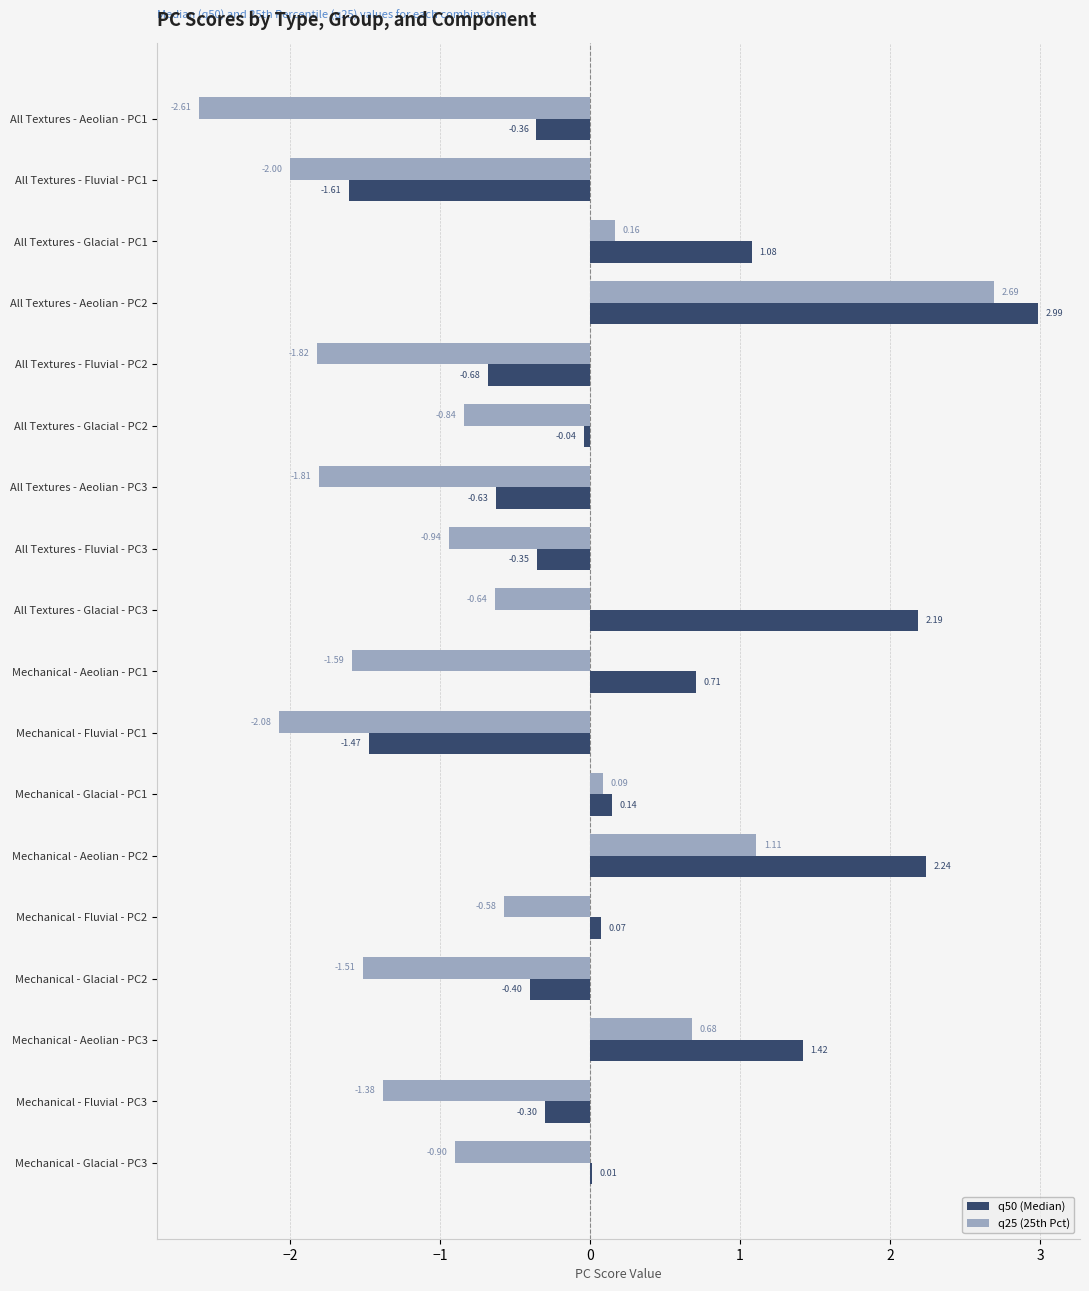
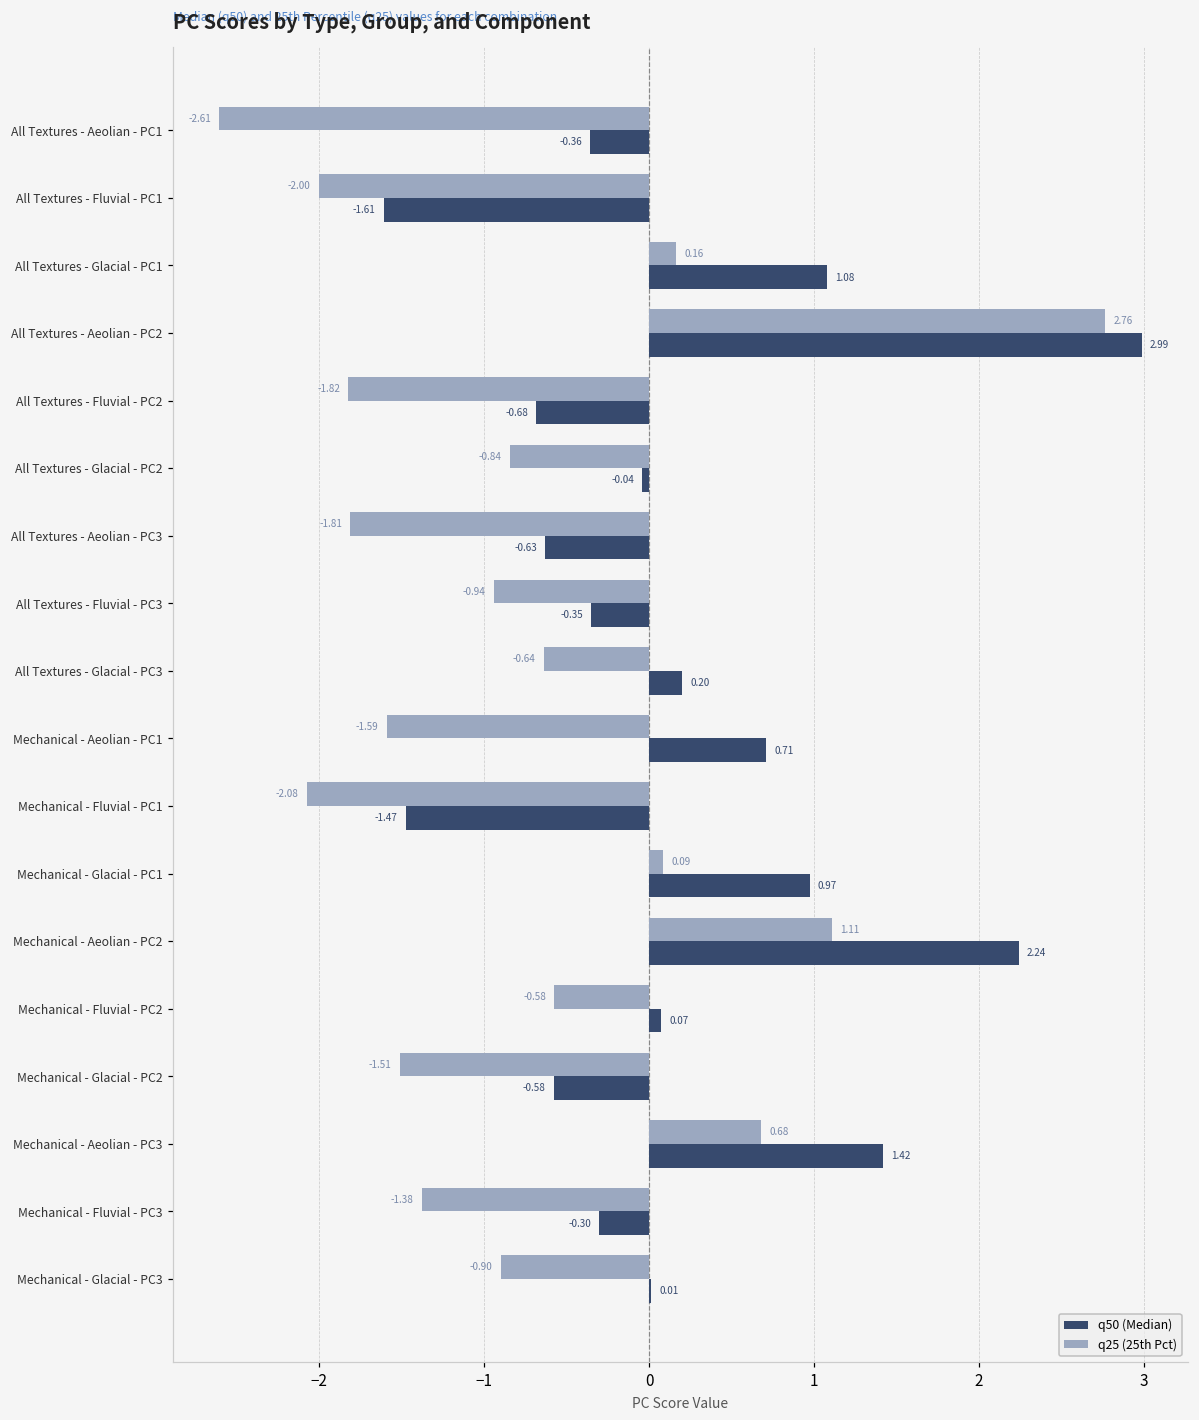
  {
    "q50 (Median)": {
      "All Textures - Aeolian - PC1": -0.36,
      "All Textures - Fluvial - PC1": -1.61,
      "All Textures - Glacial - PC1": 1.08,
      "All Textures - Aeolian - PC2": 2.99,
      "All Textures - Fluvial - PC2": -0.68,
      "All Textures - Glacial - PC2": -0.04,
      "All Textures - Aeolian - PC3": -0.63,
      "All Textures - Fluvial - PC3": -0.35,
-     "All Textures - Glacial - PC3": 2.19,
+     "All Textures - Glacial - PC3": 0.20,
      "Mechanical - Aeolian - PC1": 0.71,
      "Mechanical - Fluvial - PC1": -1.47,
-     "Mechanical - Glacial - PC1": 0.14,
+     "Mechanical - Glacial - PC1": 0.97,
      "Mechanical - Aeolian - PC2": 2.24,
      "Mechanical - Fluvial - PC2": 0.07,
-     "Mechanical - Glacial - PC2": -0.40,
+     "Mechanical - Glacial - PC2": -0.58,
      "Mechanical - Aeolian - PC3": 1.42,
      "Mechanical - Fluvial - PC3": -0.30,
      "Mechanical - Glacial - PC3": 0.01
    },
    "q25 (25th Pct)": {
      "All Textures - Aeolian - PC1": -2.61,
      "All Textures - Fluvial - PC1": -2.00,
      "All Textures - Glacial - PC1": 0.16,
-     "All Textures - Aeolian - PC2": 2.69,
+     "All Textures - Aeolian - PC2": 2.76,
      "All Textures - Fluvial - PC2": -1.82,
      "All Textures - Glacial - PC2": -0.84,
      "All Textures - Aeolian - PC3": -1.81,
      "All Textures - Fluvial - PC3": -0.94,
      "All Textures - Glacial - PC3": -0.64,
      "Mechanical - Aeolian - PC1": -1.59,
      "Mechanical - Fluvial - PC1": -2.08,
      "Mechanical - Glacial - PC1": 0.09,
      "Mechanical - Aeolian - PC2": 1.11,
      "Mechanical - Fluvial - PC2": -0.58,
      "Mechanical - Glacial - PC2": -1.51,
      "Mechanical - Aeolian - PC3": 0.68,
      "Mechanical - Fluvial - PC3": -1.38,
      "Mechanical - Glacial - PC3": -0.90
    }
  }
